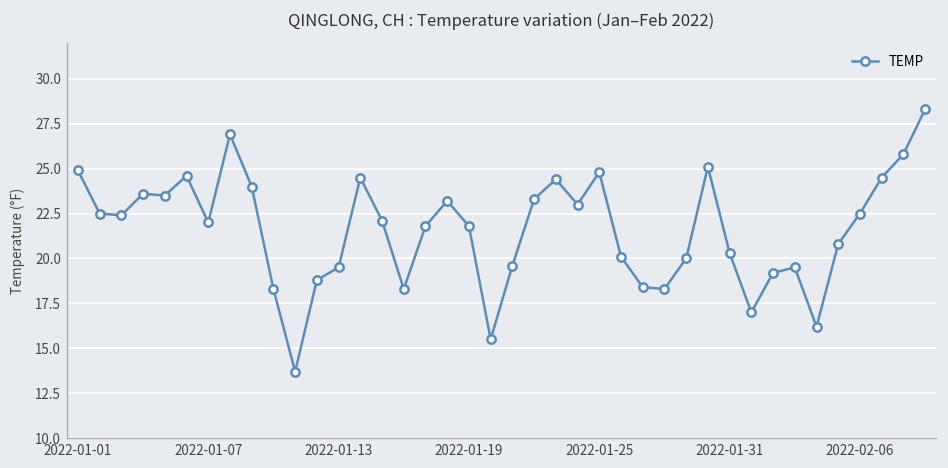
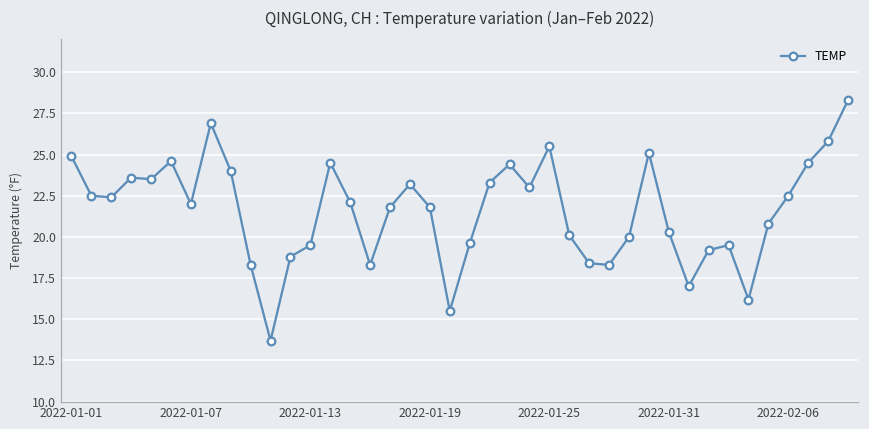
  {
    "2022-01-01": 24.9,
    "2022-01-07": 22.0,
    "2022-01-13": 19.5,
    "2022-01-19": 21.8,
-   "2022-01-25": 24.8,
+   "2022-01-25": 25.5,
    "2022-01-31": 20.3,
    "2022-02-06": 22.5
  }
